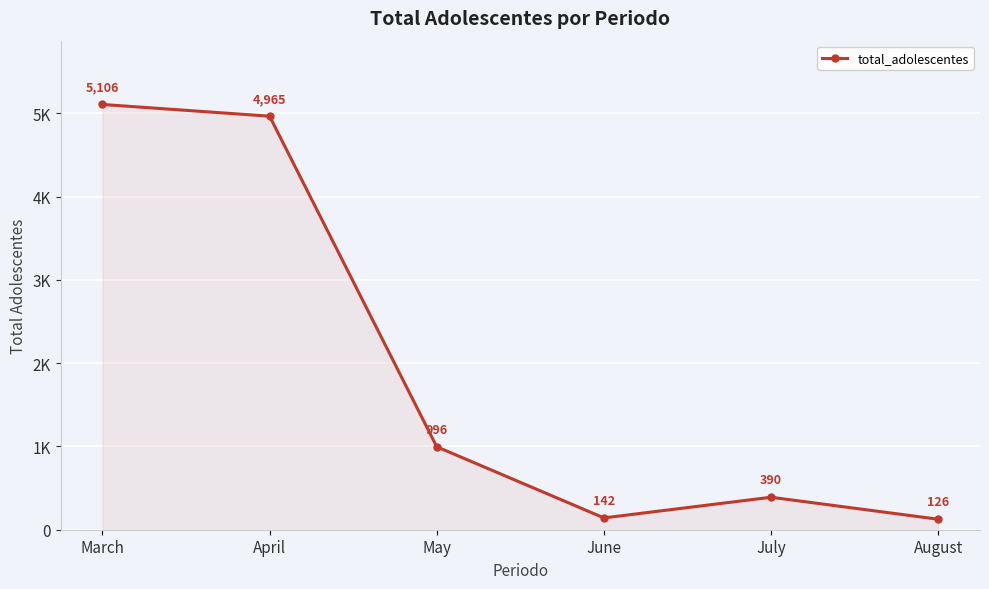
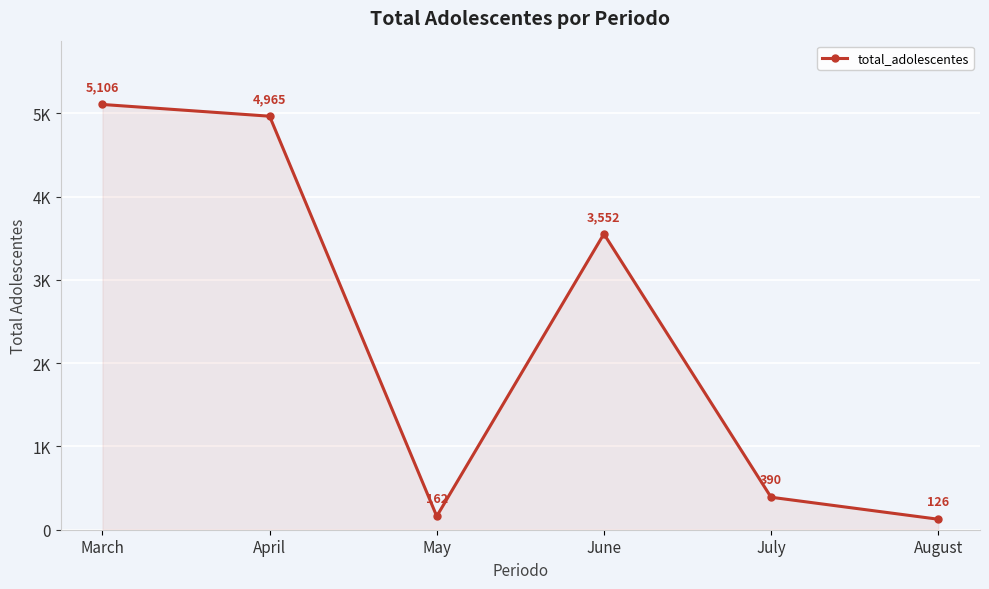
  {
    "March": "5,106",
    "April": "4,965",
-   "May": "996",
-   "June": "142",
+   "May": "162",
+   "June": "3,552",
    "July": "390",
    "August": "126"
  }
